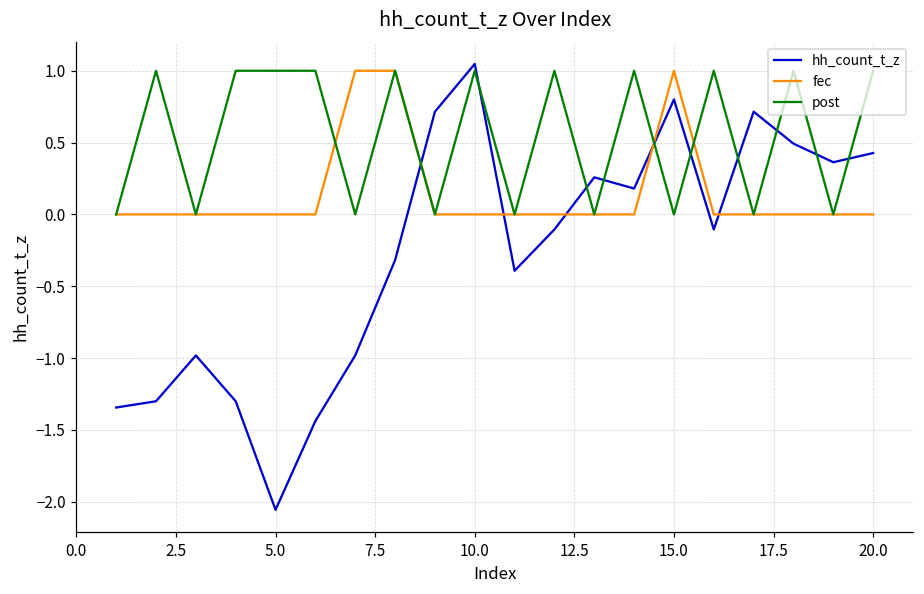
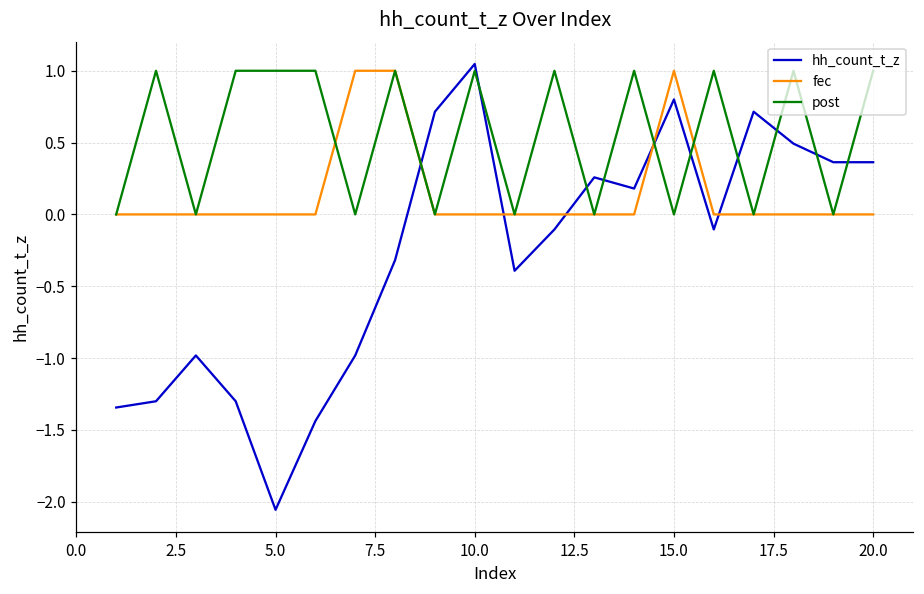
  {
    "hh_count_t_z": {
      "5.0": -2.06,
      "10.0": 1.05,
      "15.0": 0.80,
-     "20.0": 0.43
+     "20.0": 0.36
    },
    "fec": {
      "5.0": 0.00,
      "10.0": 0.00,
      "15.0": 1.00,
      "20.0": 0.00
    },
    "post": {
      "5.0": 1.00,
      "10.0": 1.00,
      "15.0": 0.00
    }
  }
